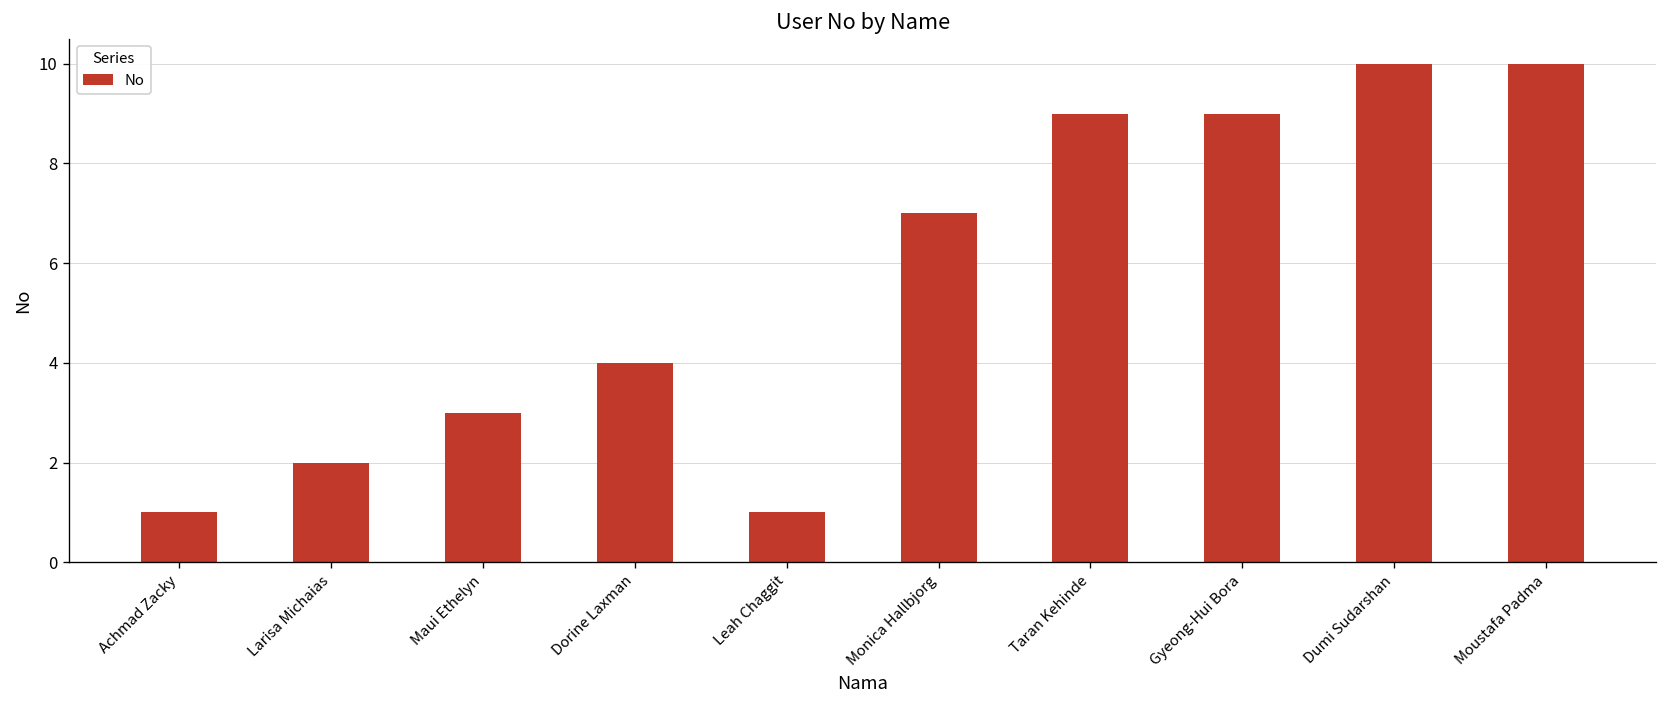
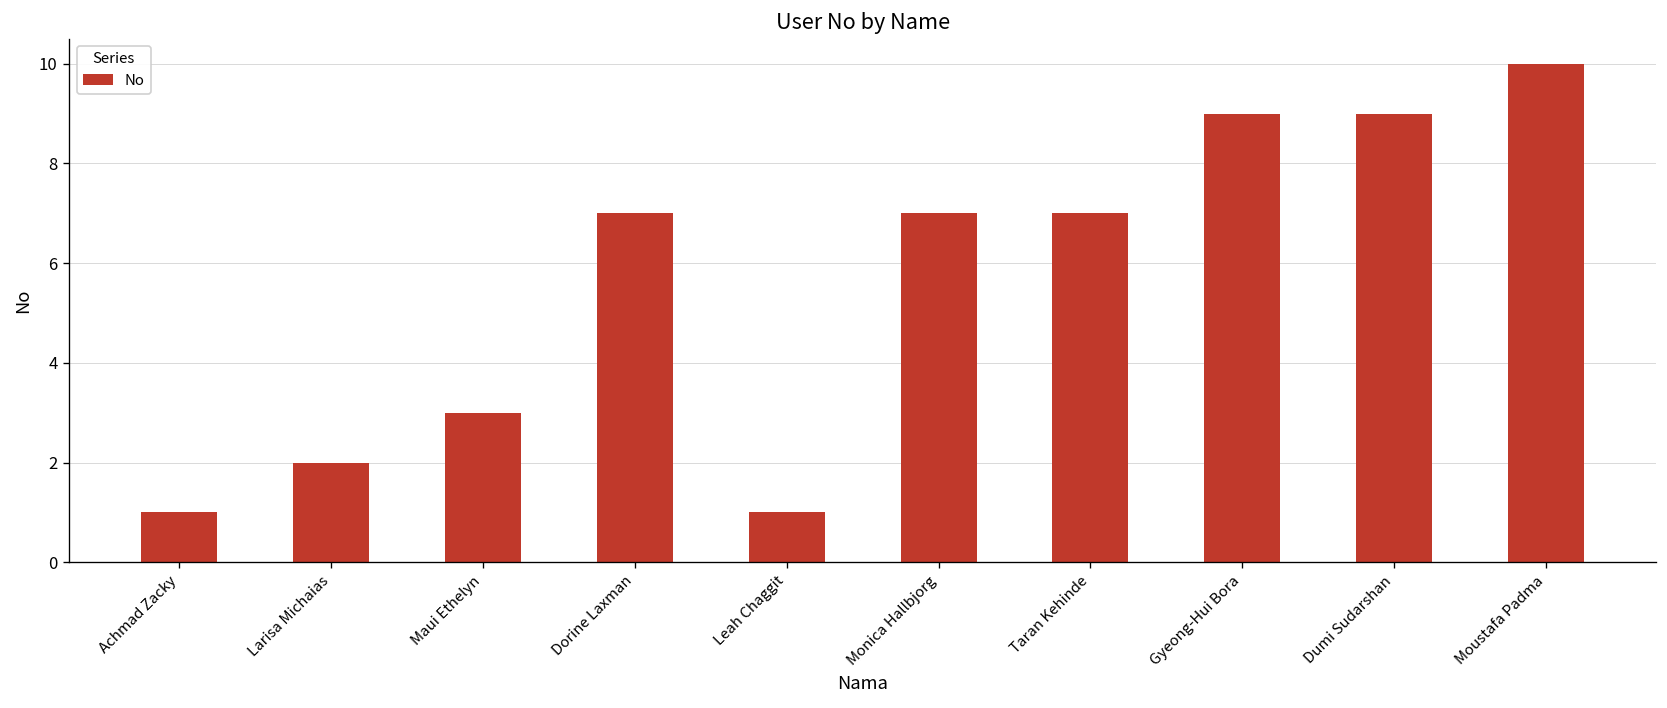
  {
    "Achmad Zacky": 1,
    "Larisa Michaias": 2,
    "Maui Ethelyn": 3,
-   "Dorine Laxman": 4,
+   "Dorine Laxman": 7,
    "Leah Chaggit": 1,
    "Monica Hallbjorg": 7,
-   "Taran Kehinde": 9,
+   "Taran Kehinde": 7,
    "Gyeong-Hui Bora": 9,
-   "Dumi Sudarshan": 10,
+   "Dumi Sudarshan": 9,
    "Moustafa Padma": 10
  }
